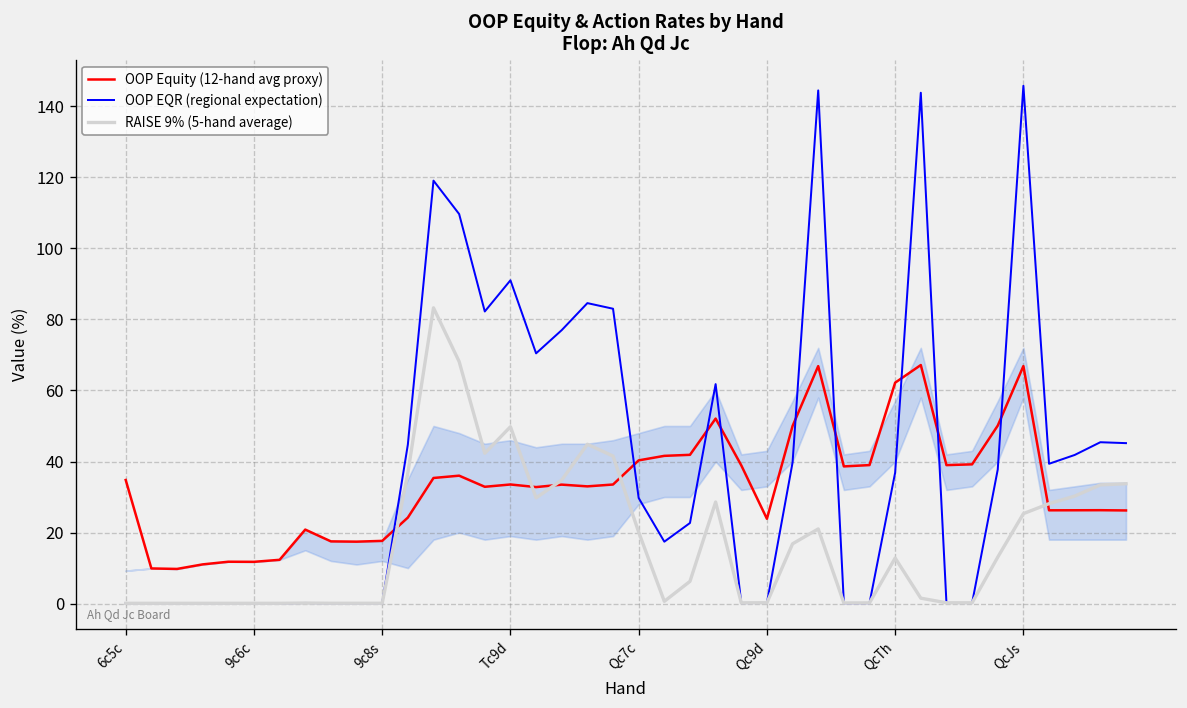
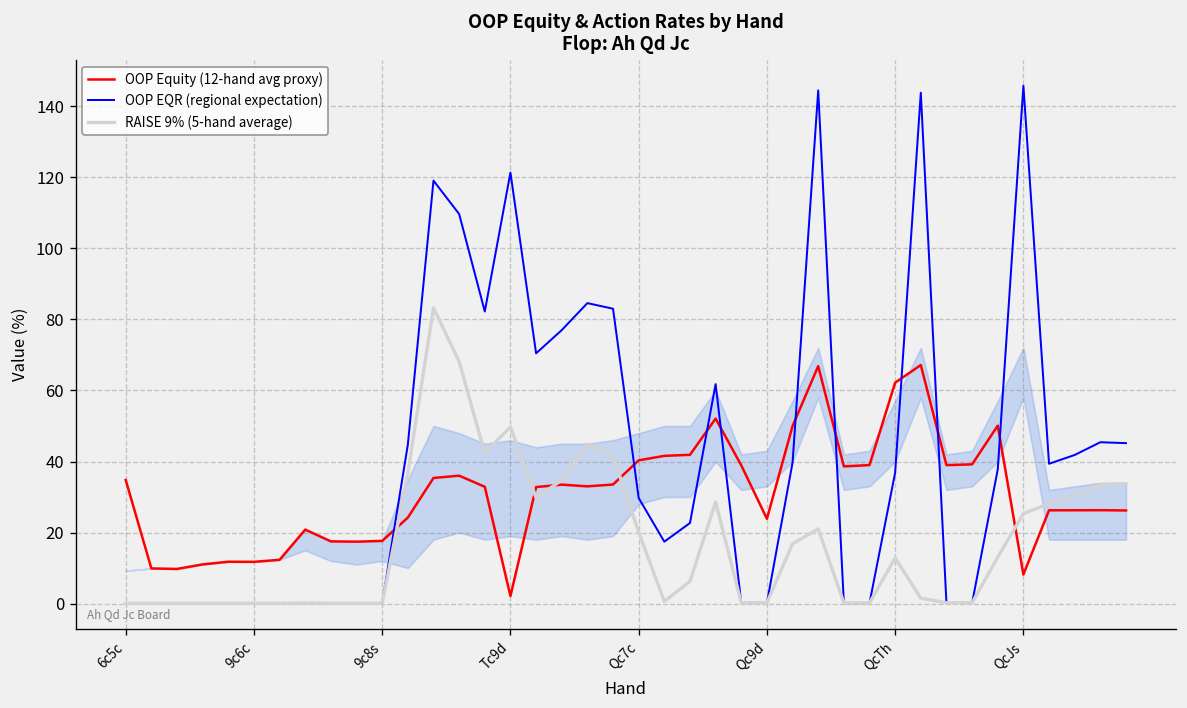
  {
    "OOP Equity (12-hand avg proxy)": {
      "6c5c": 35,
-     "Tc9d": 34,
+     "Tc9d": 2,
      "Qc7c": 40,
      "Qc9d": 24,
      "QcTh": 62,
-     "QcJs": 67
+     "QcJs": 8
    },
    "OOP EQR (regional expectation)": {
-     "Tc9d": 91,
+     "Tc9d": 121,
      "Qc7c": 30,
      "QcTh": 37,
      "QcJs": 146
    }
  }
